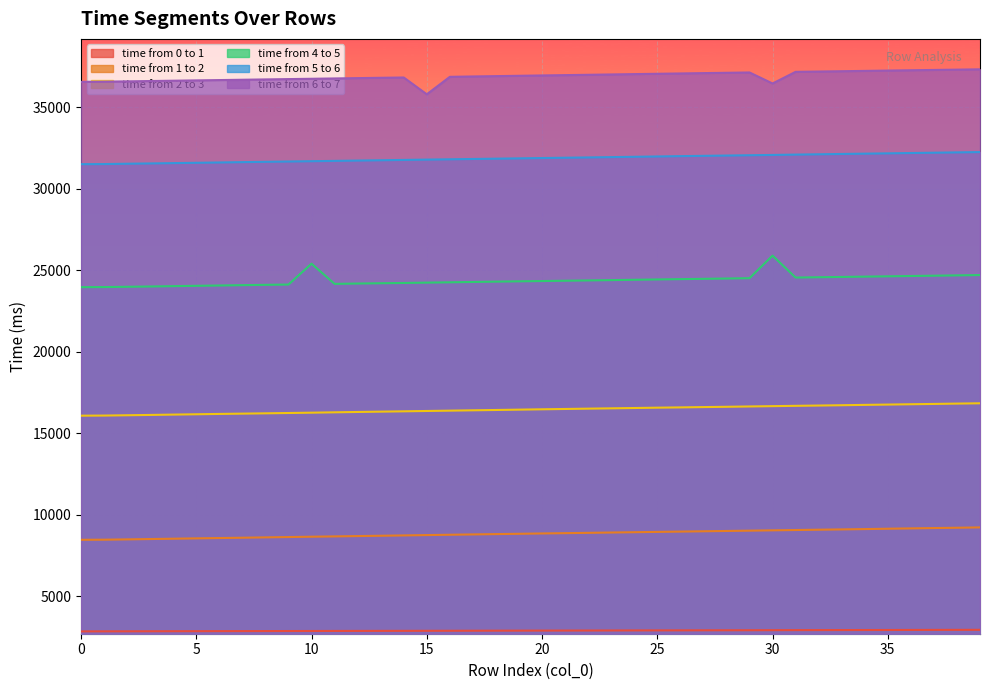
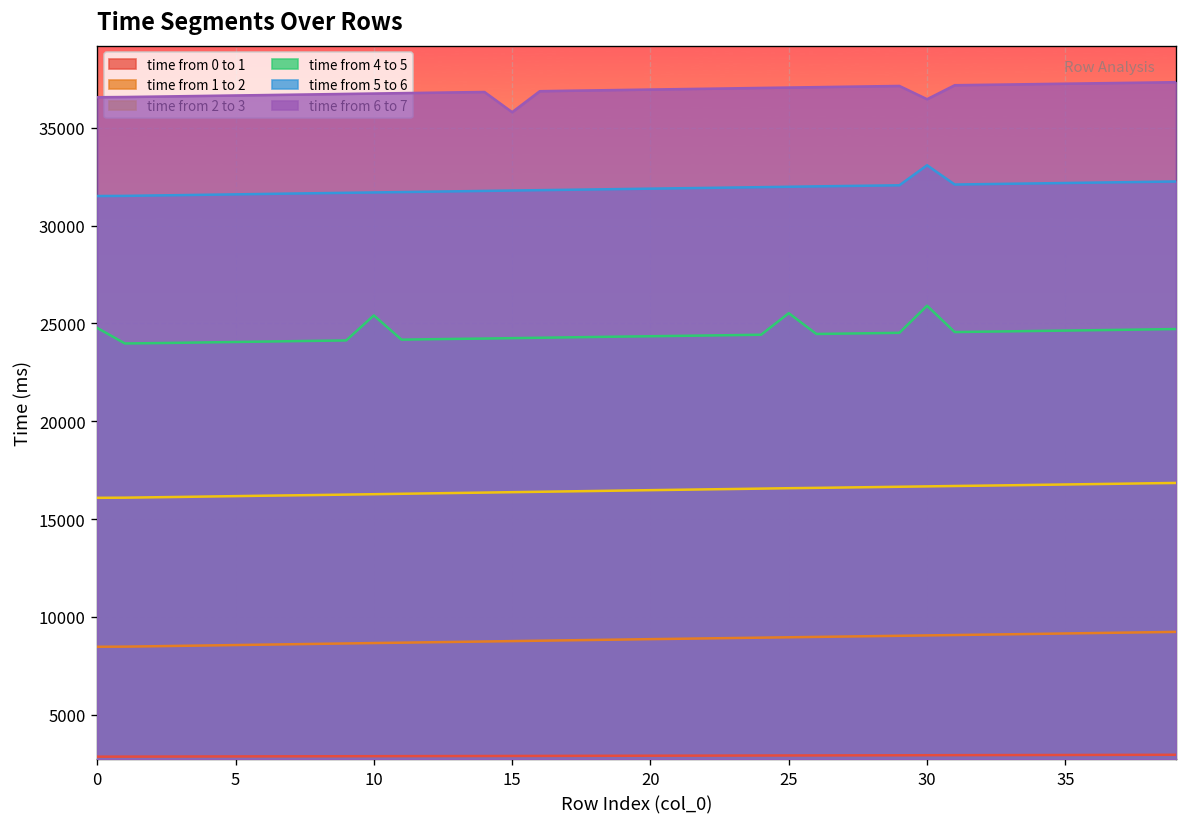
  {
    "time from 2 to 3": {
      "0": 16100,
      "5": 16200,
      "10": 16300,
      "15": 16400,
      "20": 16500,
      "25": 16600,
      "30": 16700,
      "35": 16800
    },
    "time from 4 to 5": {
-     "0": 24000,
+     "0": 24800,
      "5": 24100,
      "10": 25400,
      "15": 24200,
      "20": 24300,
-     "25": 24400,
+     "25": 25500,
      "30": 25900,
      "35": 24600
    },
    "time from 5 to 6": {
      "0": 31500,
      "5": 31600,
      "10": 31700,
      "15": 31800,
      "20": 31900,
      "25": 32000,
-     "30": 32100,
+     "30": 33100,
      "35": 32200
    },
    "time from 6 to 7": {
      "0": 36600,
      "15": 35800,
      "20": 37000,
      "25": 37100,
      "30": 36500,
      "35": 37300
    }
  }
